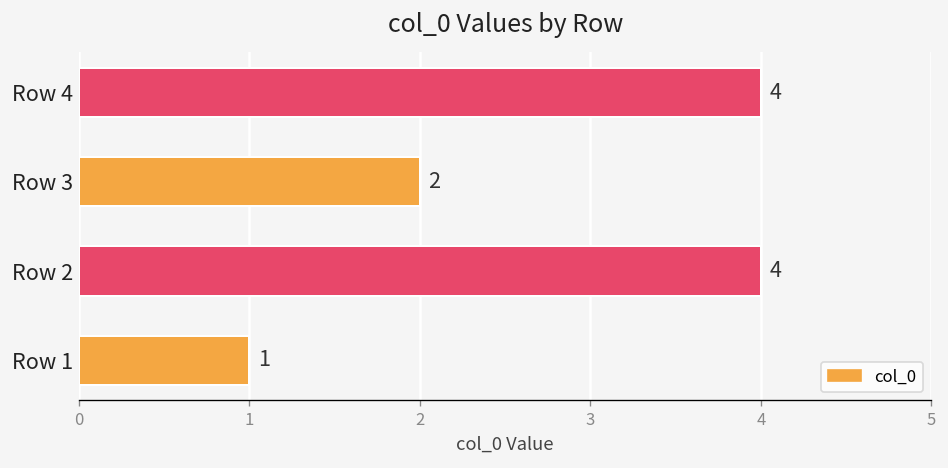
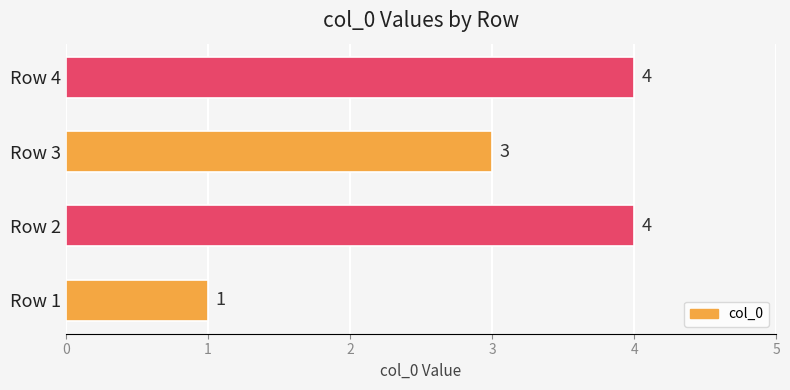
  {
    "Row 4": 4,
-   "Row 3": 2,
+   "Row 3": 3,
    "Row 2": 4,
    "Row 1": 1
  }
